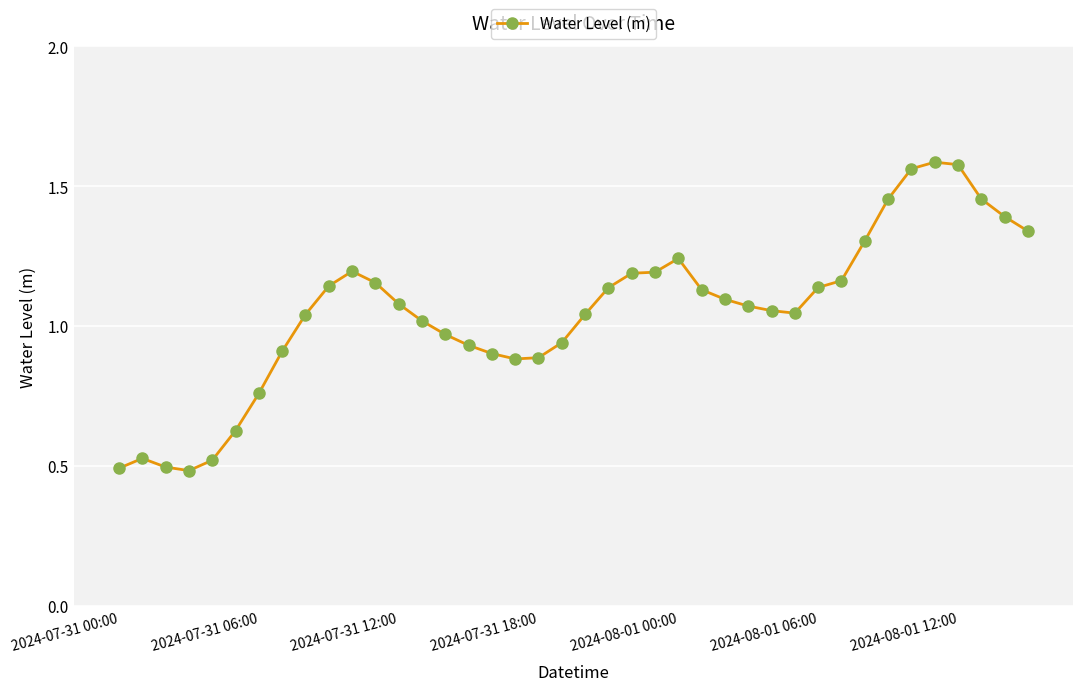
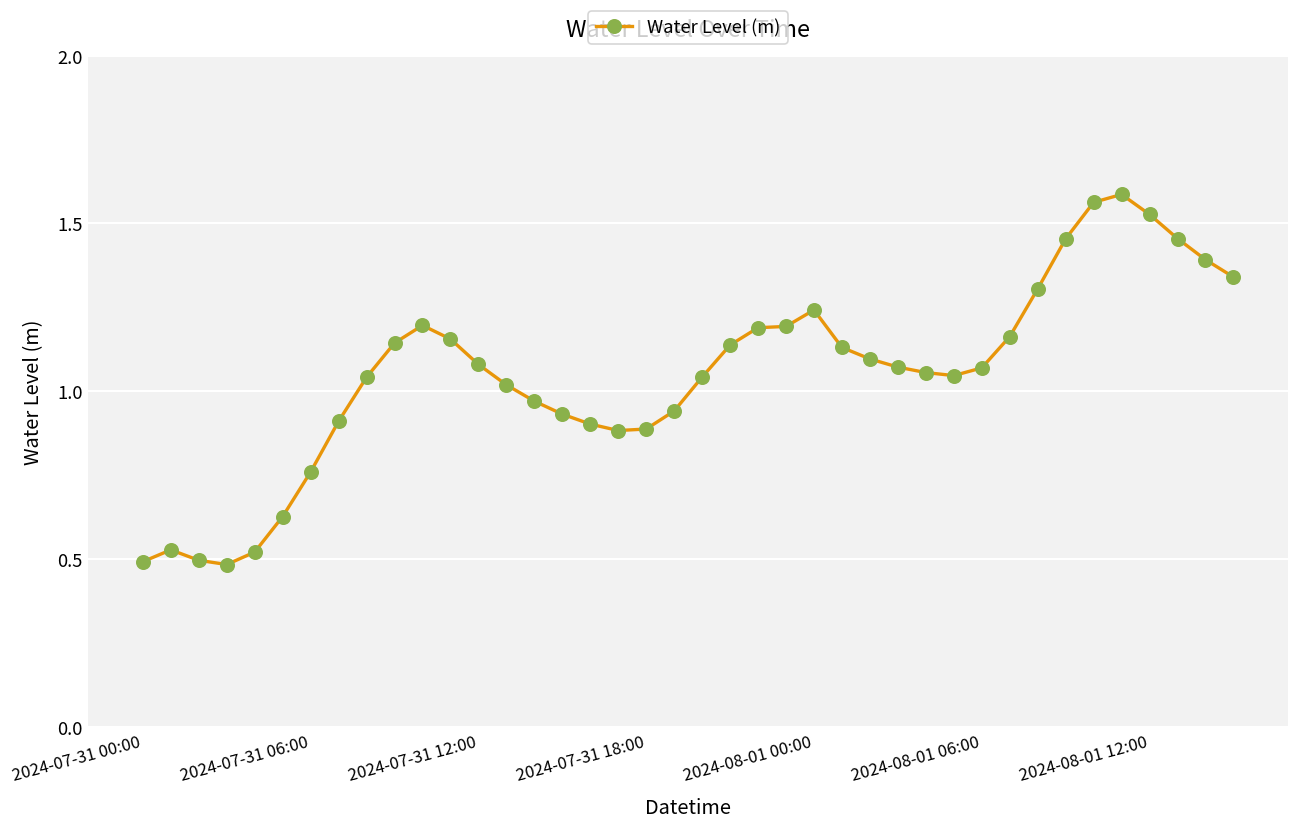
  {
    "2024-07-31 00:00": 0.49,
    "2024-07-31 06:00": 0.76,
    "2024-07-31 12:00": 1.08,
    "2024-07-31 18:00": 0.89,
    "2024-08-01 00:00": 1.24,
-   "2024-08-01 06:00": 1.14,
-   "2024-08-01 12:00": 1.58
+   "2024-08-01 06:00": 1.07,
+   "2024-08-01 12:00": 1.53
  }
